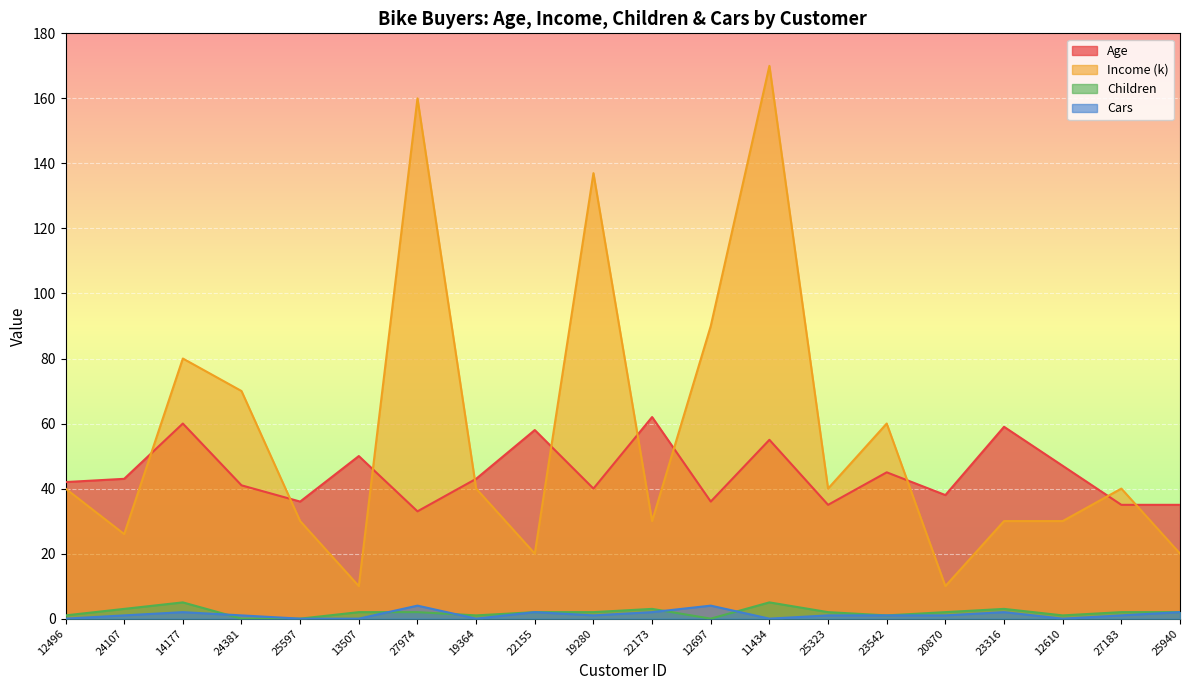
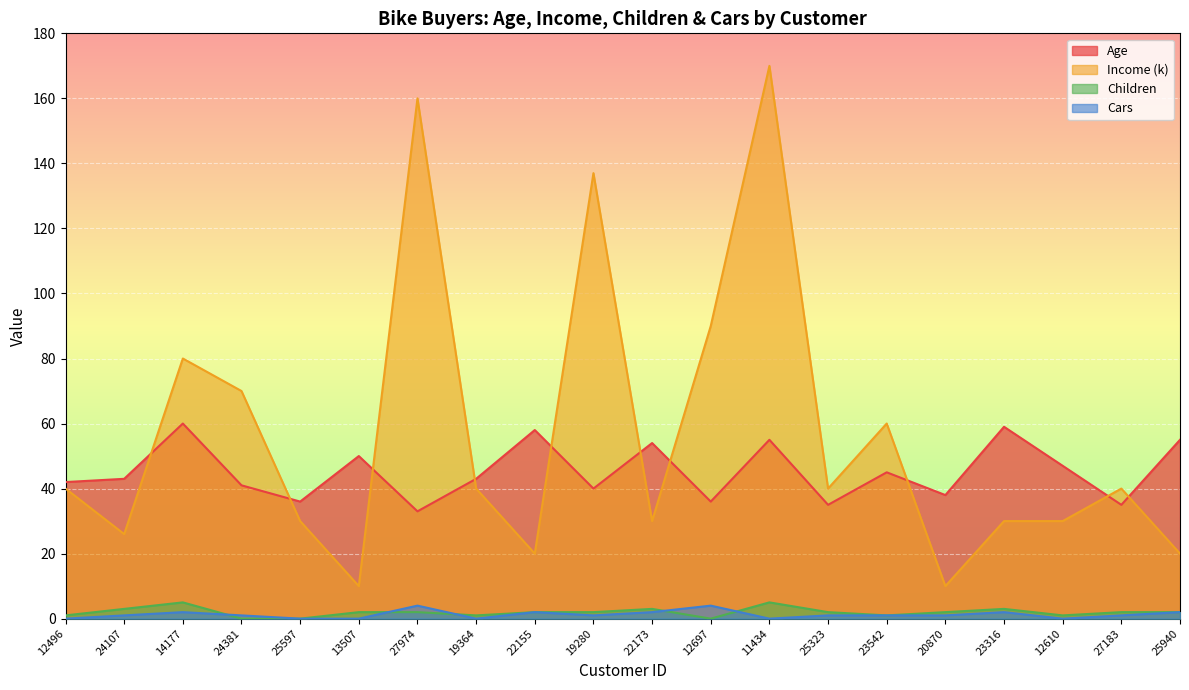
  {
    "Age": {
      "12496": 42,
      "24107": 43,
      "14177": 60,
      "24381": 41,
      "25597": 36,
      "13507": 50,
      "27974": 33,
      "19364": 43,
      "22155": 58,
      "19280": 40,
-     "22173": 62,
+     "22173": 54,
      "12697": 36,
      "11434": 55,
      "25323": 35,
      "23542": 45,
      "20870": 38,
      "23316": 59,
      "12610": 47,
      "27183": 35,
-     "25940": 35
+     "25940": 55
    },
    "Income (k)": {
      "12496": 40,
      "24107": 26,
      "14177": 80,
      "24381": 70,
      "25597": 30,
      "13507": 10,
      "27974": 160,
      "19364": 40,
      "22155": 20,
      "19280": 137,
      "22173": 30,
      "12697": 90,
      "11434": 170,
      "25323": 40,
      "23542": 60,
      "20870": 10,
      "23316": 30,
      "12610": 30,
      "27183": 40,
      "25940": 20
    },
    "Children": {
      "12496": 1,
      "24107": 3,
      "14177": 5,
      "24381": 0,
      "13507": 2,
      "27974": 2,
      "19364": 1,
      "19280": 2,
      "22173": 3,
      "12697": 0,
      "11434": 5,
      "25323": 2,
      "20870": 2,
      "23316": 3,
      "12610": 1,
      "27183": 2
    },
    "Cars": {
      "12496": 0,
      "24107": 1,
      "14177": 2,
      "24381": 1,
      "13507": 0,
      "27974": 4,
      "19364": 0,
      "19280": 1,
      "22173": 2,
      "12697": 4,
      "11434": 0,
      "25323": 1,
      "20870": 1,
      "23316": 2,
      "12610": 0,
      "27183": 1
    }
  }
